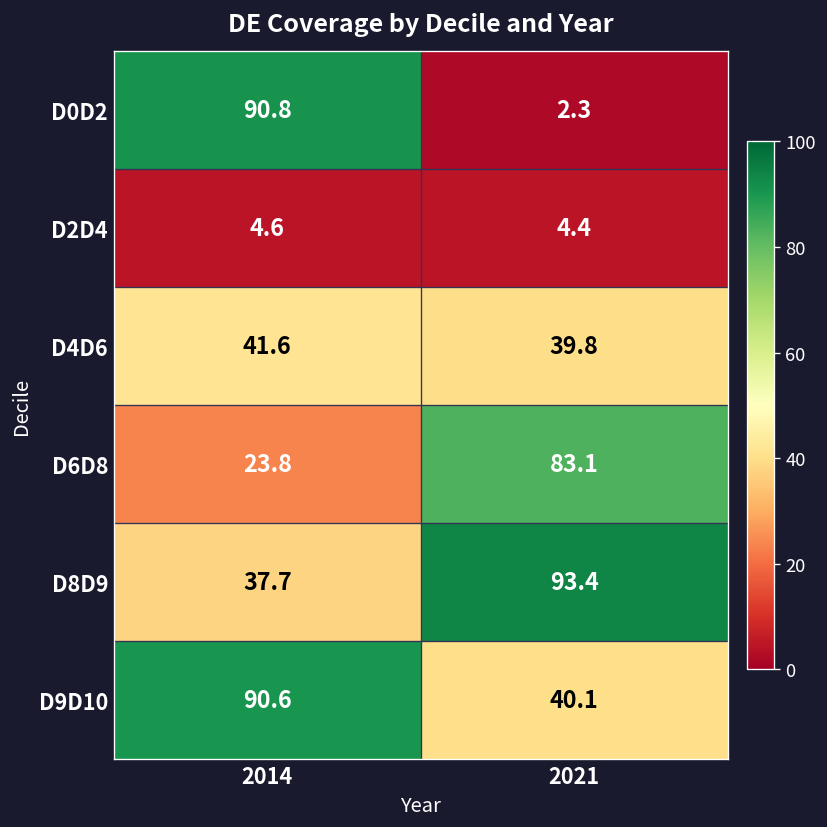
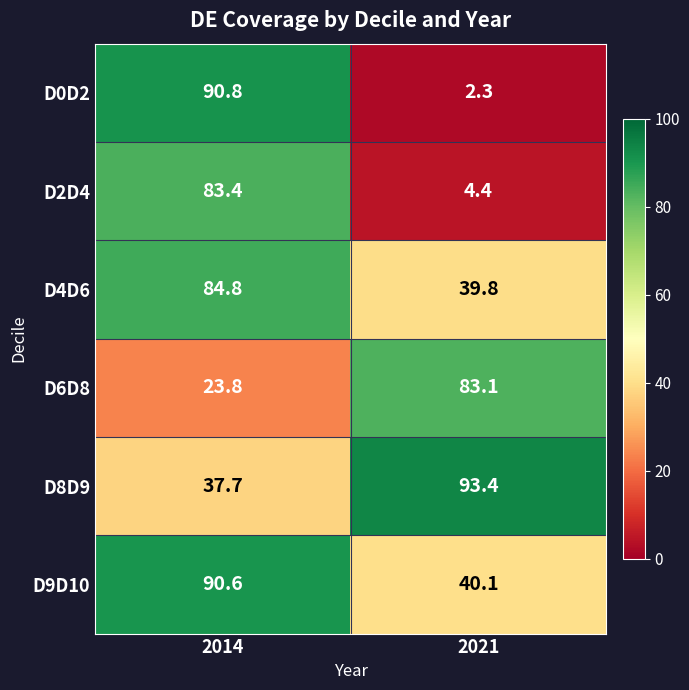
  {
    "D0D2": {
      "2014": 90.8,
      "2021": 2.3
    },
    "D2D4": {
-     "2014": 4.6,
+     "2014": 83.4,
      "2021": 4.4
    },
    "D4D6": {
-     "2014": 41.6,
+     "2014": 84.8,
      "2021": 39.8
    },
    "D6D8": {
      "2014": 23.8,
      "2021": 83.1
    },
    "D8D9": {
      "2014": 37.7,
      "2021": 93.4
    },
    "D9D10": {
      "2014": 90.6,
      "2021": 40.1
    }
  }
